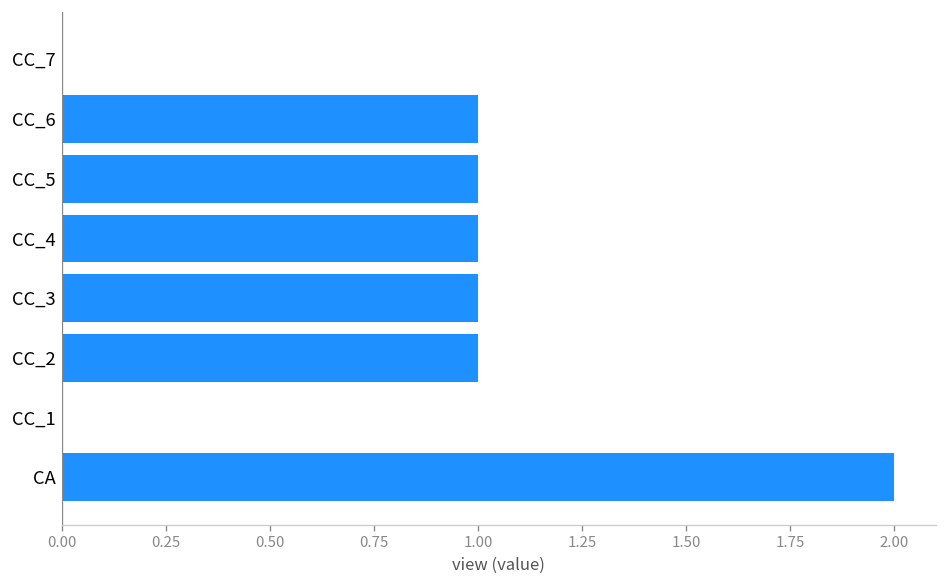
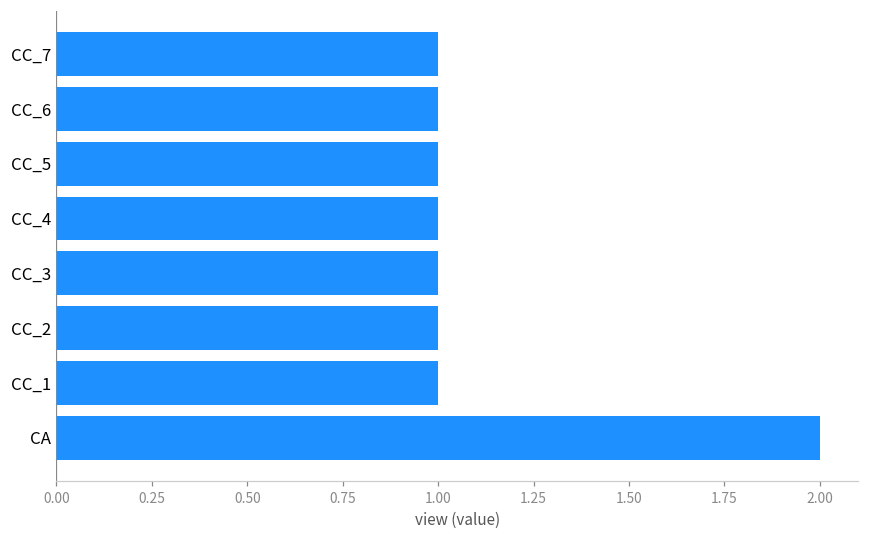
  {
-   "CC_7": 0,
+   "CC_7": 1,
    "CC_6": 1,
    "CC_5": 1,
    "CC_4": 1,
    "CC_3": 1,
    "CC_2": 1,
-   "CC_1": 0,
+   "CC_1": 1,
    "CA": 2
  }
